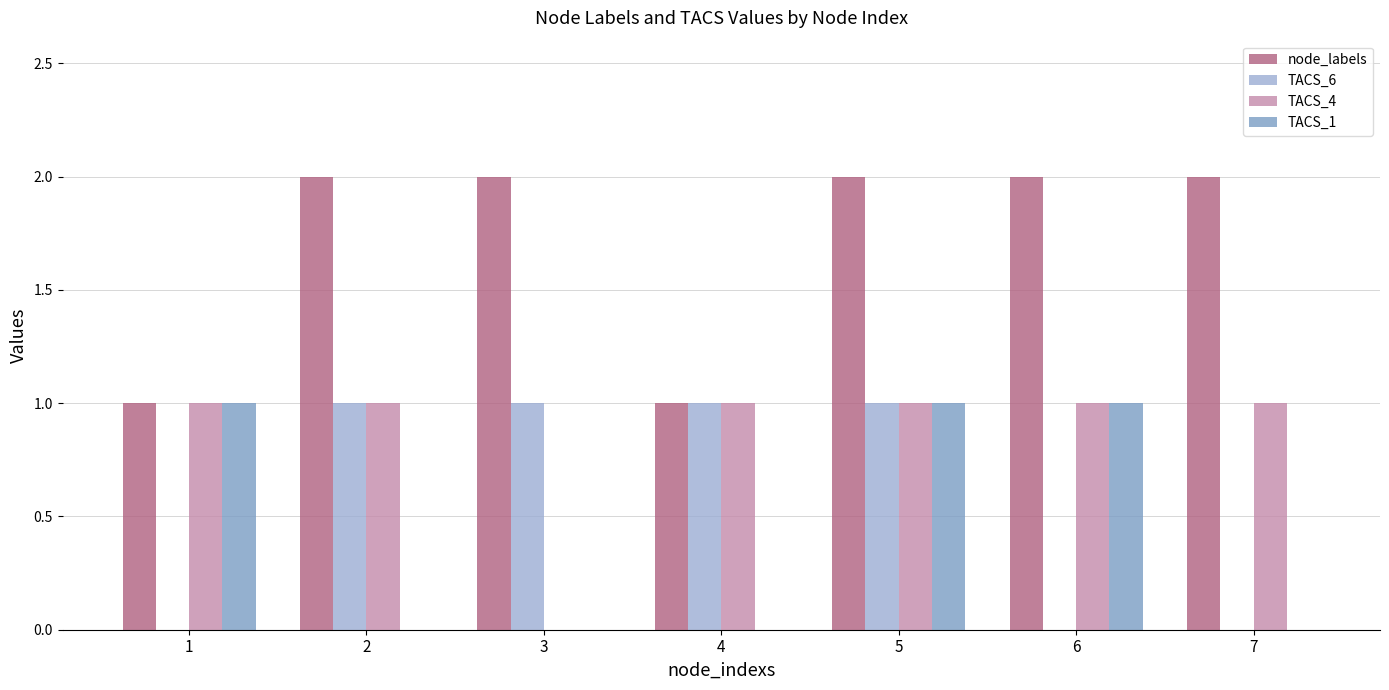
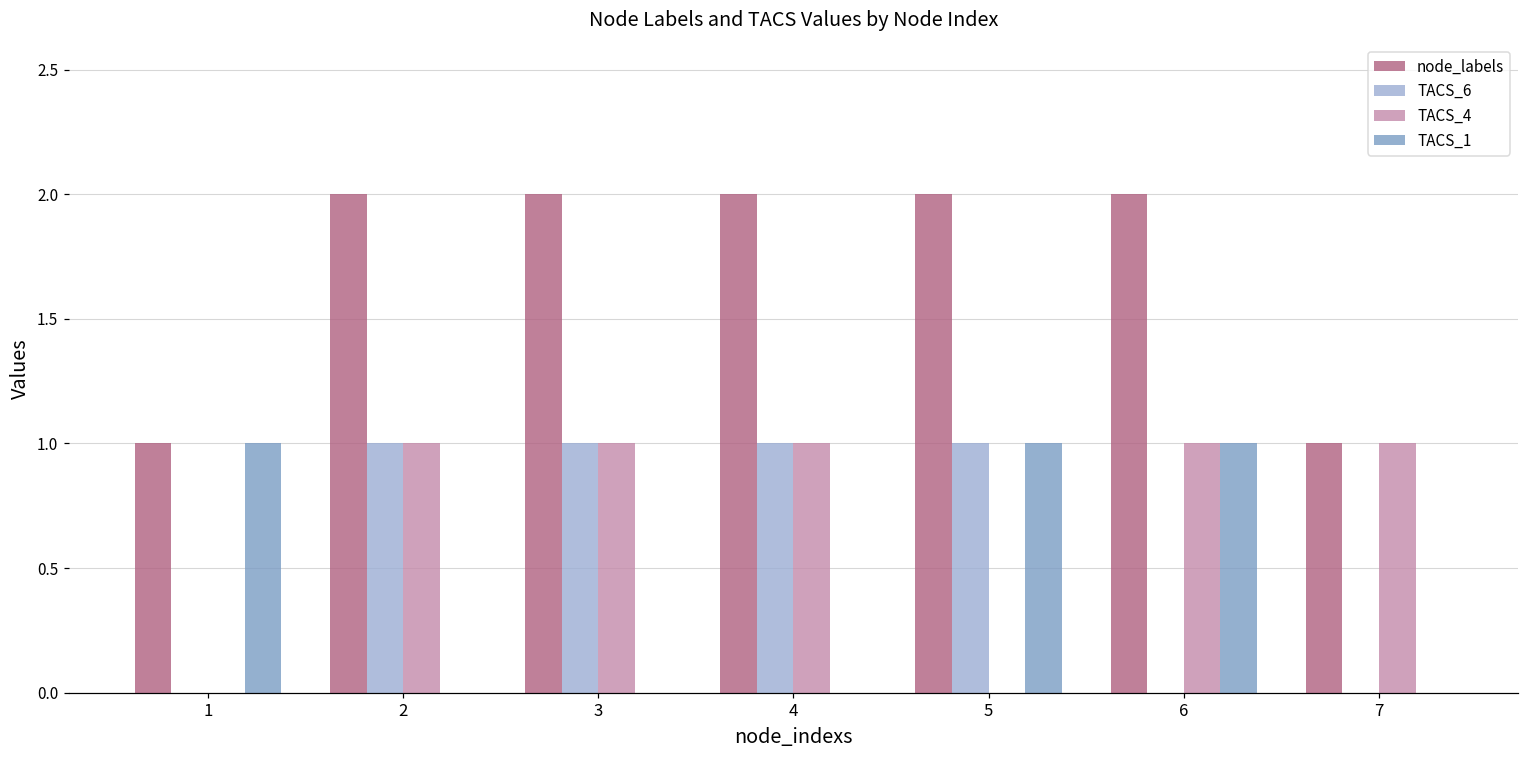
  {
    "node_labels": {
      "1": 1,
      "2": 2,
      "3": 2,
-     "4": 1,
+     "4": 2,
      "5": 2,
      "6": 2,
-     "7": 2
+     "7": 1
    },
    "TACS_4": {
-     "1": 1,
+     "1": 0,
      "2": 1,
-     "3": 0,
+     "3": 1,
      "4": 1,
-     "5": 1,
+     "5": 0,
      "6": 1,
      "7": 1
    }
  }
